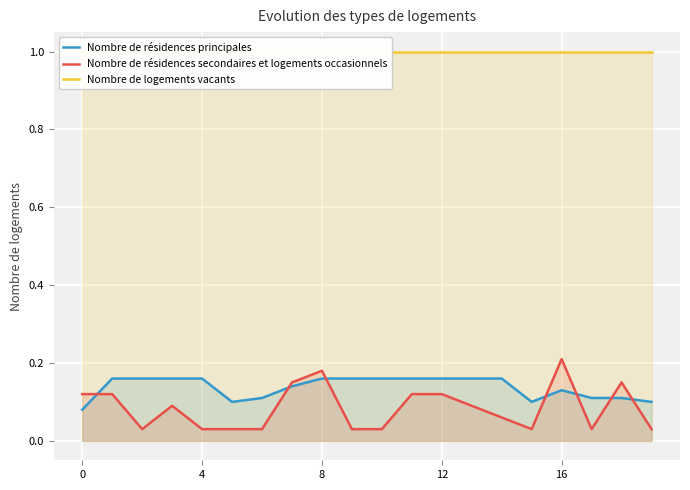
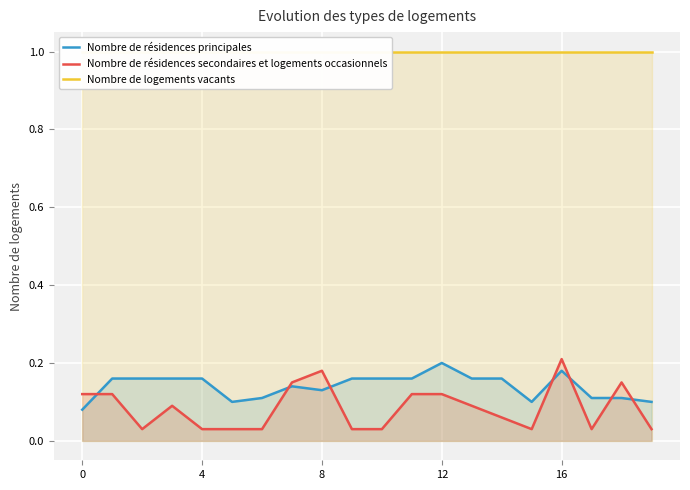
  {
    "Nombre de résidences principales": {
      "0": 0.08,
      "4": 0.16,
-     "8": 0.16,
-     "12": 0.16,
-     "16": 0.13
+     "8": 0.13,
+     "12": 0.20,
+     "16": 0.18
    },
    "Nombre de résidences secondaires et logements occasionnels": {
      "0": 0.12,
      "4": 0.03,
      "8": 0.18,
      "12": 0.12,
      "16": 0.21
    },
    "Nombre de logements vacants": {
      "12": 1.00,
      "16": 1.00
    }
  }
